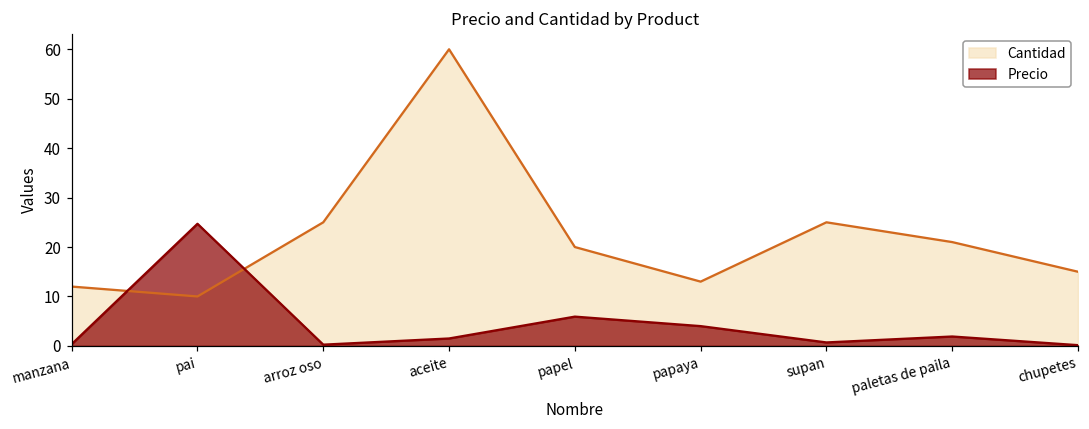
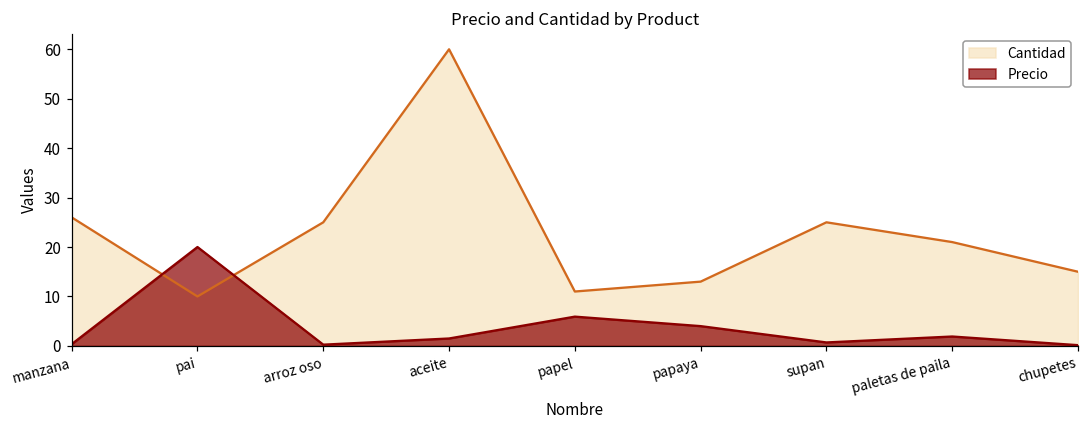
  {
    "Cantidad": {
-     "manzana": 12,
+     "manzana": 26,
      "pai": 10,
      "arroz oso": 25,
      "aceite": 60,
-     "papel": 20,
+     "papel": 11,
      "papaya": 13,
      "supan": 25,
      "paletas de paila": 21,
      "chupetes": 15
    },
    "Precio": {
      "manzana": 0,
-     "pai": 25,
+     "pai": 20,
      "arroz oso": 0,
      "aceite": 2,
      "papel": 6,
      "papaya": 4,
      "supan": 1,
      "paletas de paila": 2,
      "chupetes": 0
    }
  }
